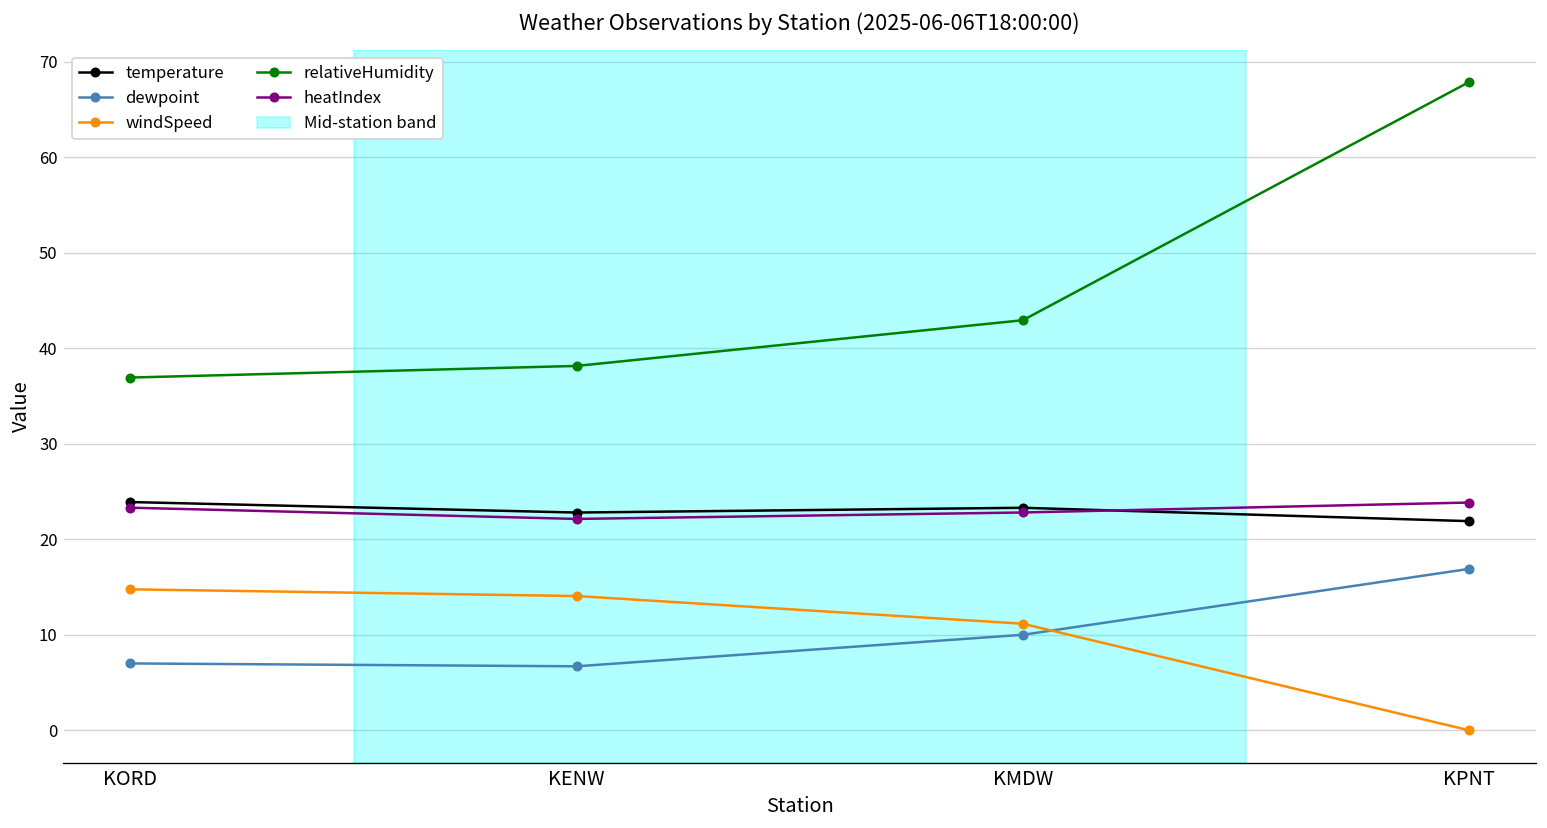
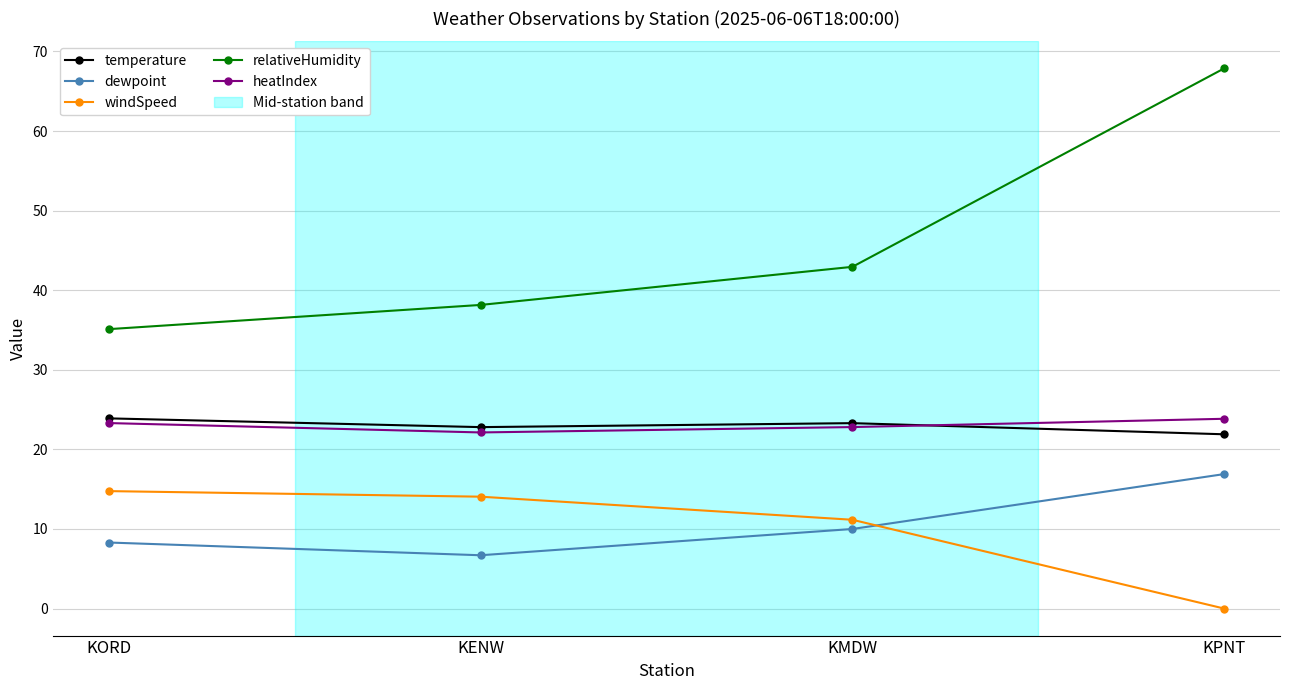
  {
    "temperature": {
      "KORD": 24,
      "KENW": 23,
      "KMDW": 23,
      "KPNT": 22
    },
    "dewpoint": {
-     "KORD": 7,
+     "KORD": 8,
      "KENW": 7,
      "KMDW": 10,
      "KPNT": 17
    },
    "windSpeed": {
      "KORD": 15,
      "KENW": 14,
      "KMDW": 11,
      "KPNT": 0
    },
    "relativeHumidity": {
-     "KORD": 37,
+     "KORD": 35,
      "KENW": 38,
      "KMDW": 43,
      "KPNT": 68
    },
    "heatIndex": {
      "KORD": 23,
      "KENW": 22,
      "KMDW": 23,
      "KPNT": 24
    }
  }
